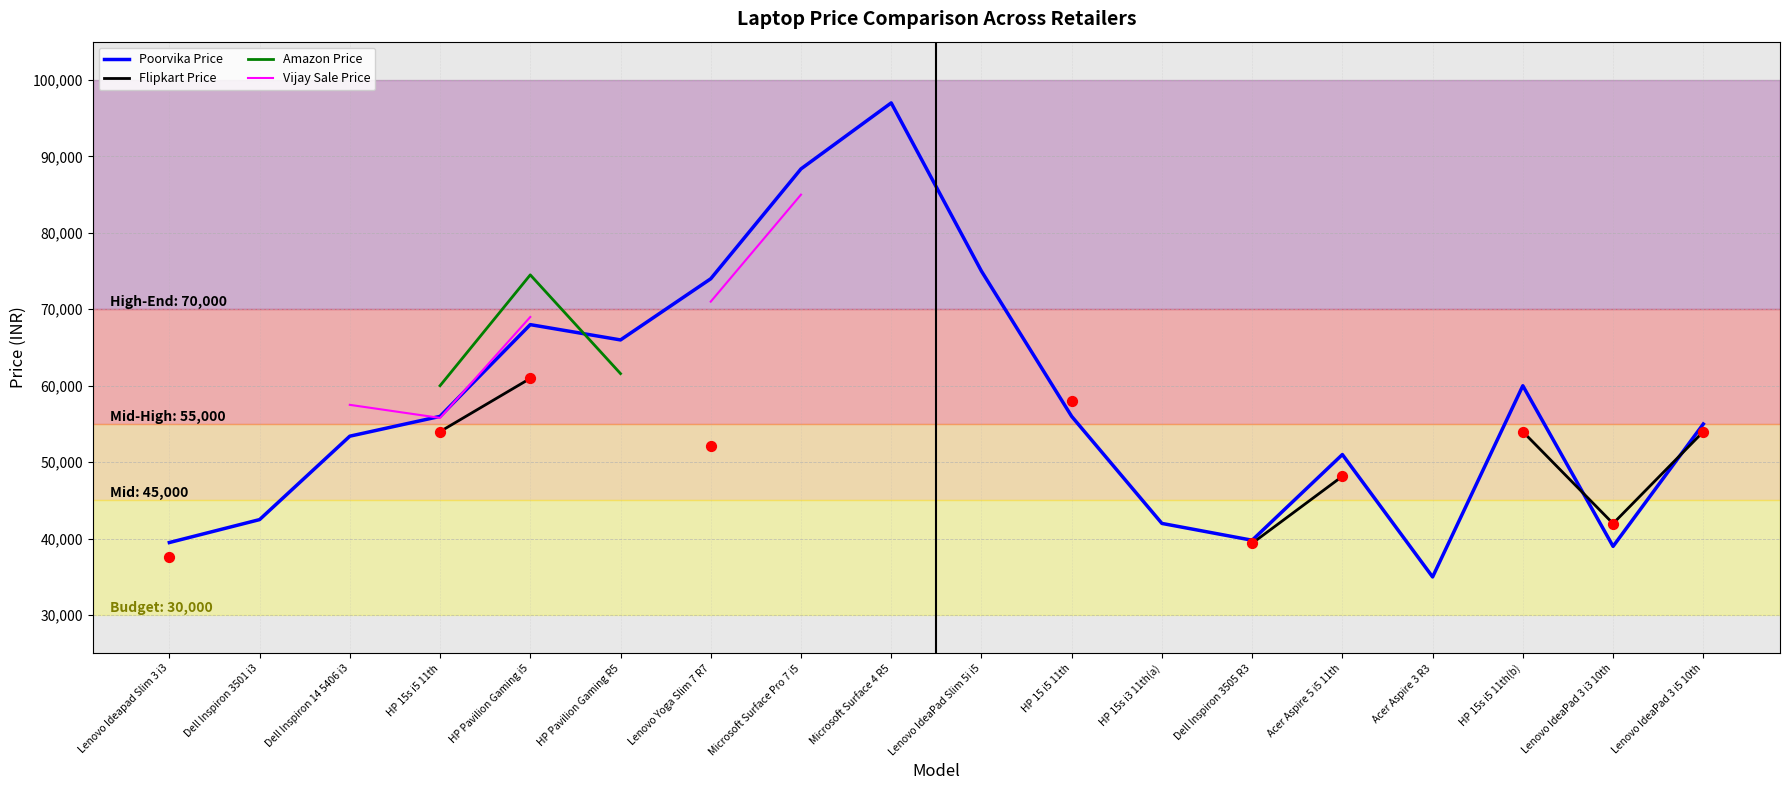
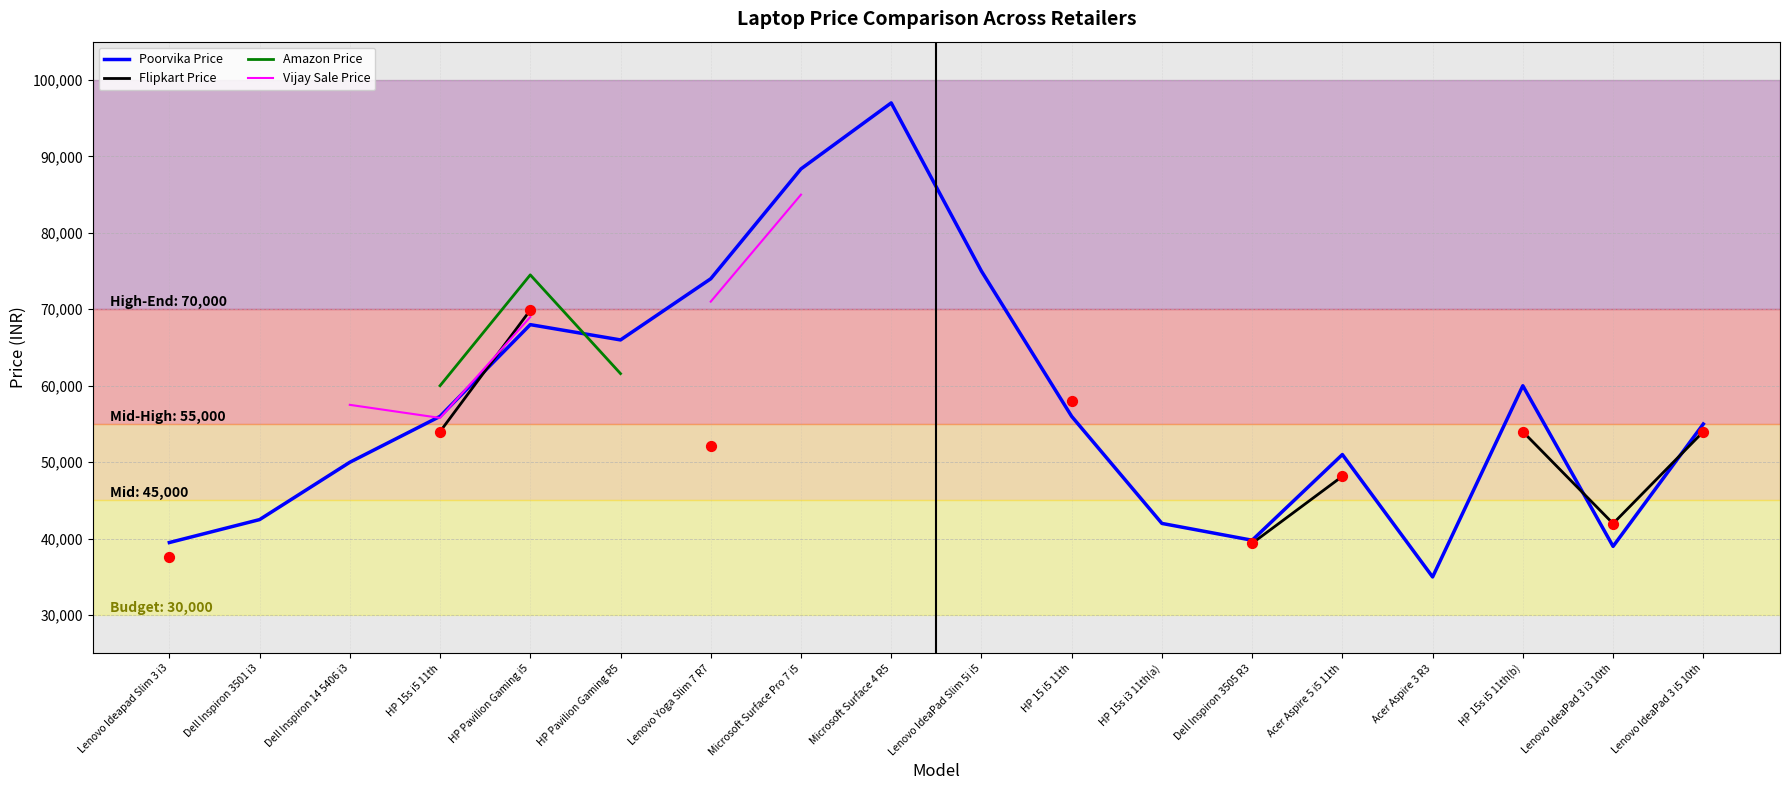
  {
    "Poorvika Price": {
      "Lenovo Ideapad Slim 3 i3": "39,000",
      "Dell Inspiron 3501 i3": "42,000",
-     "Dell Inspiron 14 5406 i3": "53,000",
+     "Dell Inspiron 14 5406 i3": "50,000",
      "HP Pavilion Gaming i5": "68,000",
      "HP Pavilion Gaming R5": "66,000",
      "Lenovo Yoga Slim 7 R7": "74,000",
      "Microsoft Surface Pro 7 i5": "88,000",
      "Microsoft Surface 4 R5": "97,000",
      "HP 15 i5 11th": "56,000",
      "HP 15s i3 11th(a)": "42,000",
      "Dell Inspiron 3505 R3": "40,000",
      "Acer Aspire 5 i5 11th": "51,000",
      "Acer Aspire 3 R3": "35,000",
      "HP 15s i5 11th(b)": "60,000",
      "Lenovo IdeaPad 3 i3 10th": "39,000",
      "Lenovo IdeaPad 3 i5 10th": "55,000"
    },
    "Flipkart Price": {
      "Lenovo Ideapad Slim 3 i3": "38,000",
      "HP 15s i5 11th": "54,000",
-     "HP Pavilion Gaming i5": "61,000",
+     "HP Pavilion Gaming i5": "70,000",
      "Lenovo Yoga Slim 7 R7": "52,000",
      "HP 15 i5 11th": "58,000",
      "Dell Inspiron 3505 R3": "39,000",
      "Acer Aspire 5 i5 11th": "48,000",
      "HP 15s i5 11th(b)": "54,000",
      "Lenovo IdeaPad 3 i3 10th": "42,000",
      "Lenovo IdeaPad 3 i5 10th": "54,000"
    },
    "Amazon Price": {
      "Lenovo Ideapad Slim 3 i3": "38,000",
      "HP 15s i5 11th": "60,000",
      "HP Pavilion Gaming i5": "75,000",
      "HP Pavilion Gaming R5": "62,000",
      "Microsoft Surface Pro 7 i5": "79,000",
      "Acer Aspire 5 i5 11th": "54,000",
      "Lenovo IdeaPad 3 i5 10th": "56,000"
    },
    "Vijay Sale Price": {
      "Dell Inspiron 14 5406 i3": "57,000",
      "HP Pavilion Gaming i5": "69,000",
      "Lenovo Yoga Slim 7 R7": "71,000",
      "Microsoft Surface Pro 7 i5": "85,000",
      "HP 15 i5 11th": "55,000",
      "Acer Aspire 5 i5 11th": "60,000"
    }
  }
